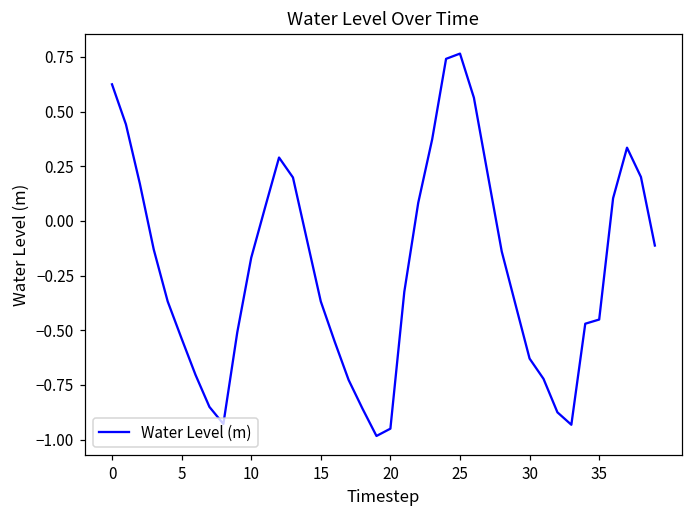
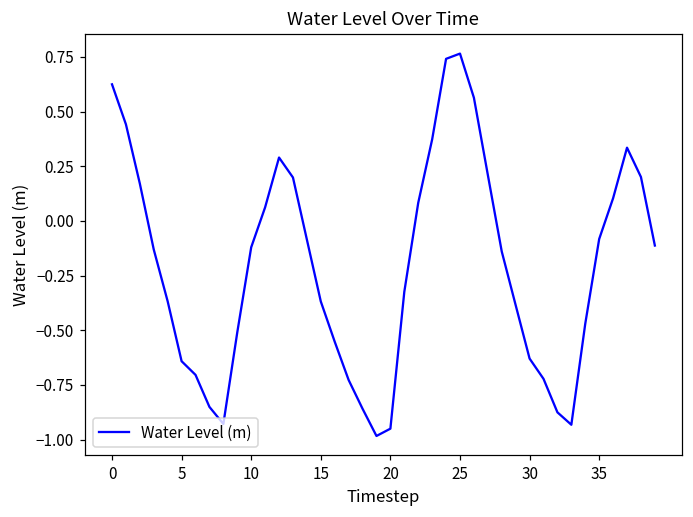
  {
    "0": 0.62,
-   "5": -0.54,
-   "10": -0.17,
+   "5": -0.64,
+   "10": -0.12,
    "15": -0.37,
    "20": -0.95,
    "25": 0.76,
    "30": -0.63,
-   "35": -0.45
+   "35": -0.08
  }
